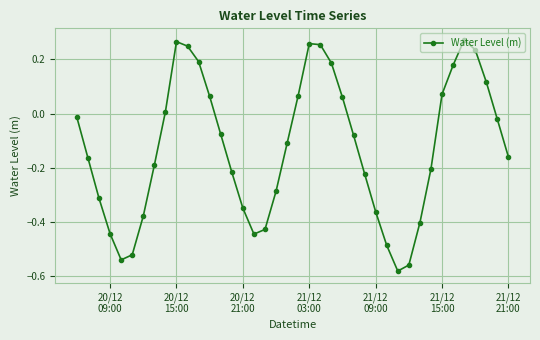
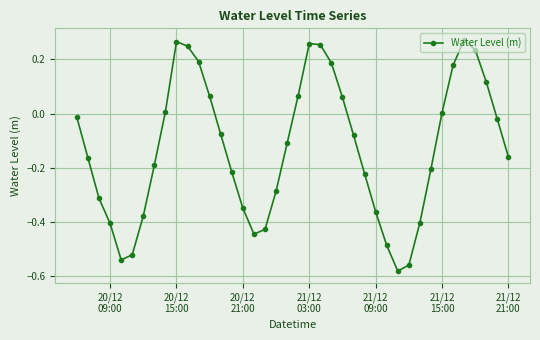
  {
-   "20/12 09:00": -0.44,
+   "20/12 09:00": -0.41,
    "20/12 15:00": 0.27,
    "20/12 21:00": -0.35,
    "21/12 03:00": 0.26,
    "21/12 09:00": -0.36,
-   "21/12 15:00": 0.07,
+   "21/12 15:00": 0.00,
    "21/12 21:00": -0.16
  }
